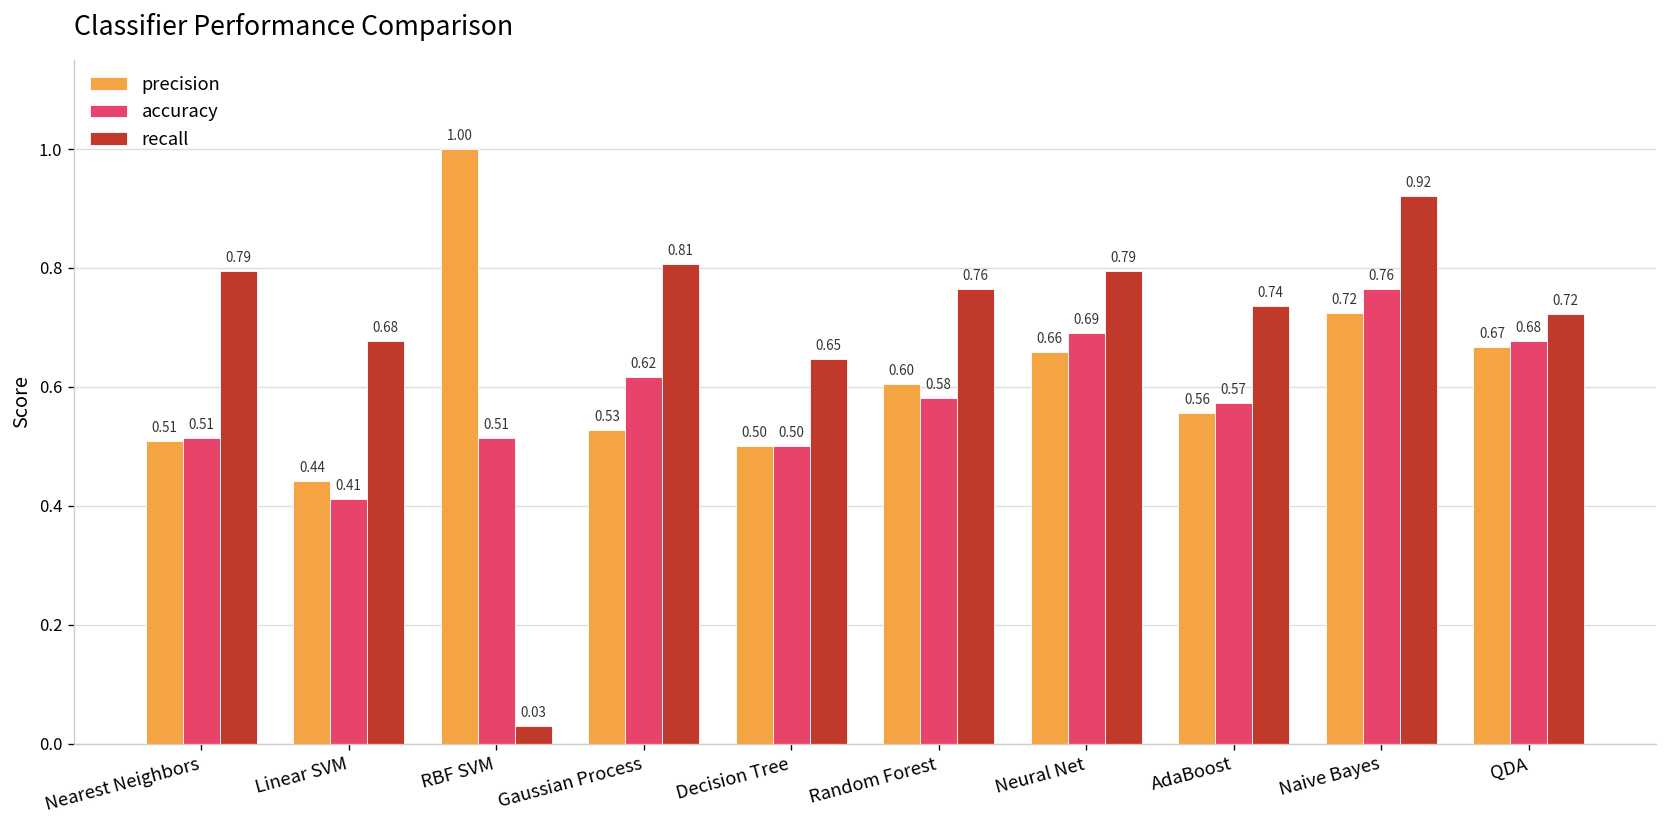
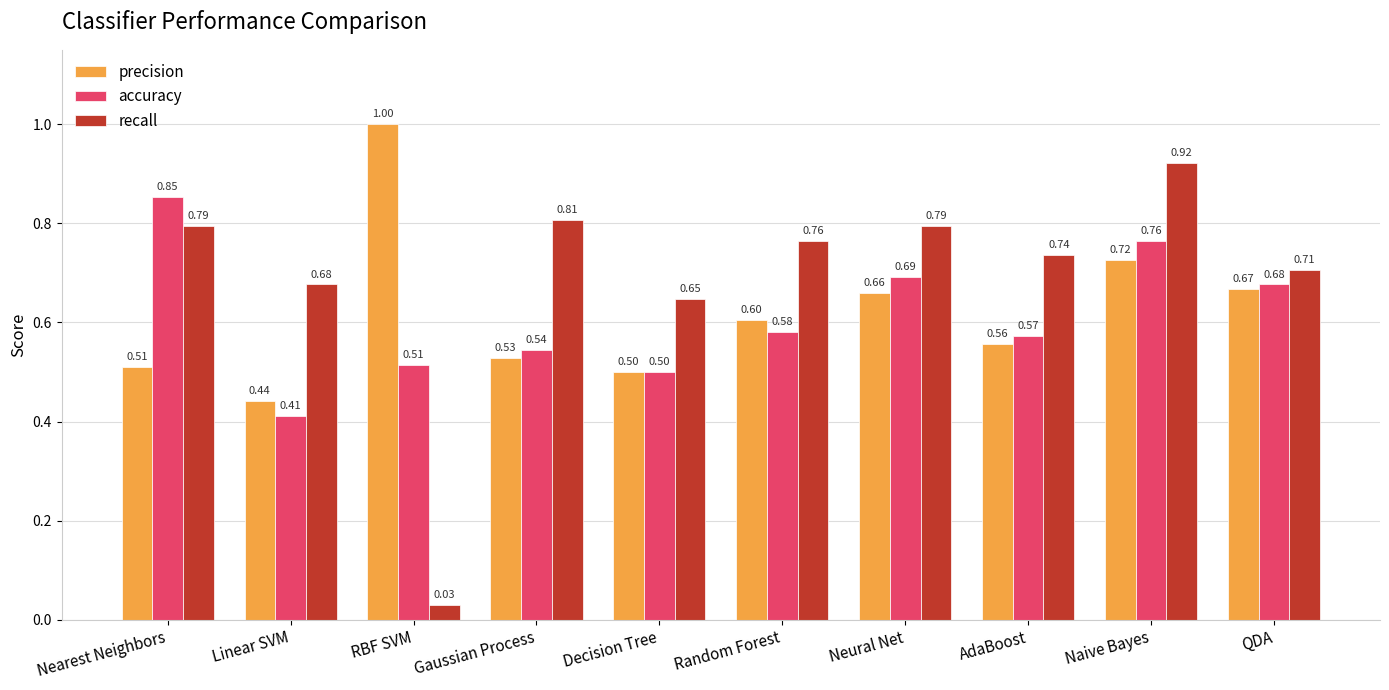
  {
    "precision": {
      "Nearest Neighbors": 0.51,
      "Linear SVM": 0.44,
      "RBF SVM": 1.00,
      "Gaussian Process": 0.53,
      "Decision Tree": 0.50,
      "Random Forest": 0.60,
      "Neural Net": 0.66,
      "AdaBoost": 0.56,
      "Naive Bayes": 0.72,
      "QDA": 0.67
    },
    "accuracy": {
-     "Nearest Neighbors": 0.51,
+     "Nearest Neighbors": 0.85,
      "Linear SVM": 0.41,
      "RBF SVM": 0.51,
-     "Gaussian Process": 0.62,
+     "Gaussian Process": 0.54,
      "Decision Tree": 0.50,
      "Random Forest": 0.58,
      "Neural Net": 0.69,
      "AdaBoost": 0.57,
      "Naive Bayes": 0.76,
      "QDA": 0.68
    },
    "recall": {
      "Nearest Neighbors": 0.79,
      "Linear SVM": 0.68,
      "RBF SVM": 0.03,
      "Gaussian Process": 0.81,
      "Decision Tree": 0.65,
      "Random Forest": 0.76,
      "Neural Net": 0.79,
      "AdaBoost": 0.74,
      "Naive Bayes": 0.92,
-     "QDA": 0.72
+     "QDA": 0.71
    }
  }
